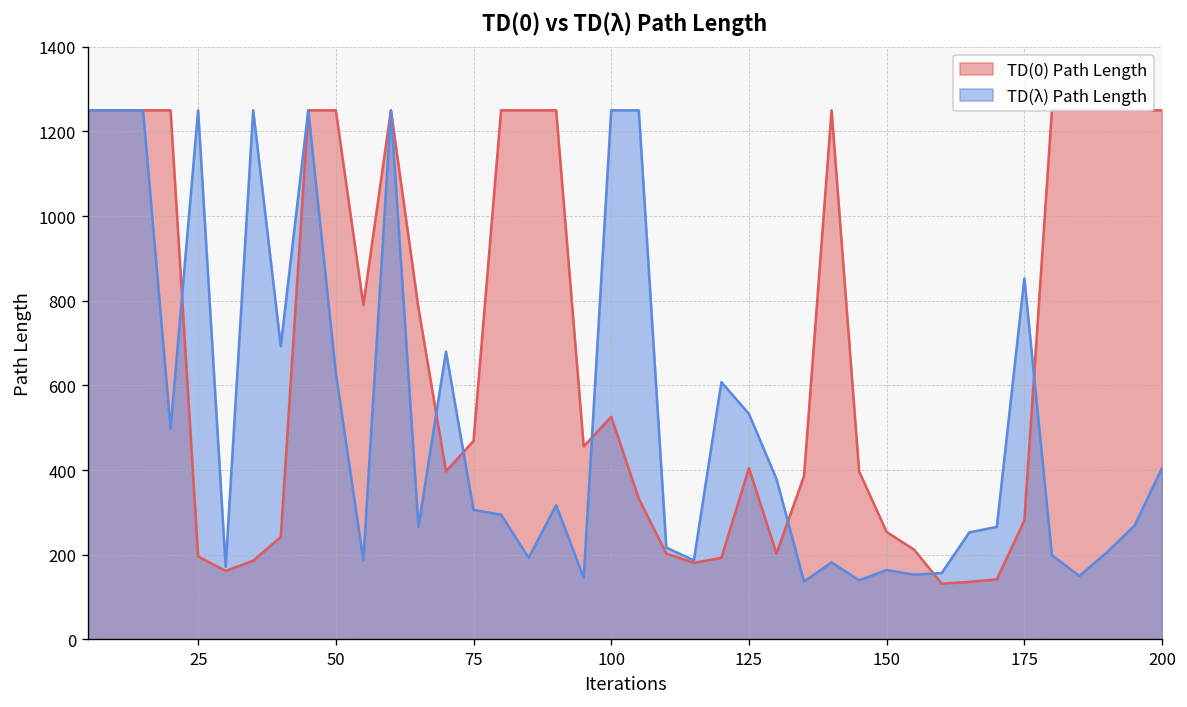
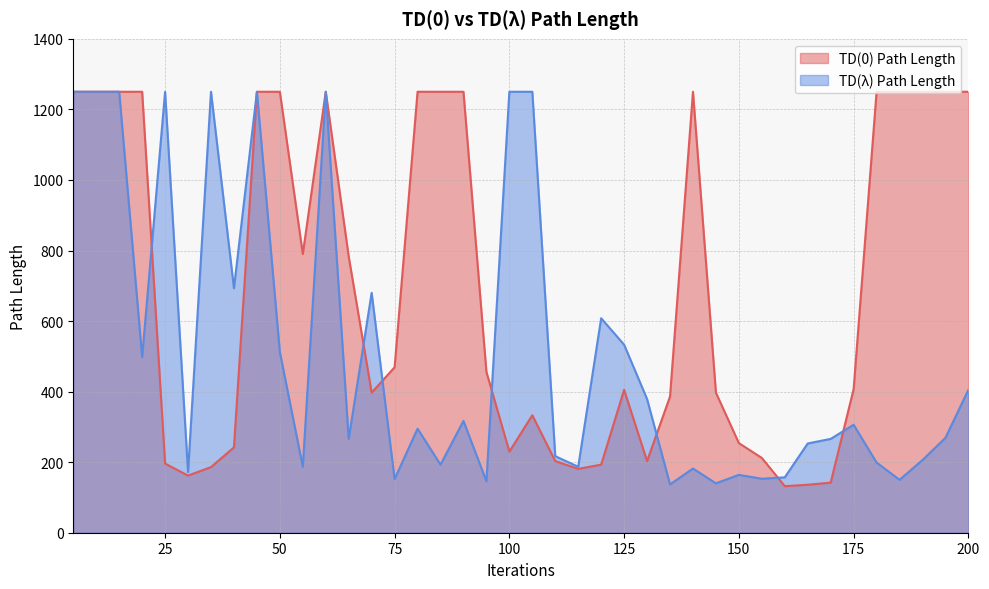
  {
    "TD(0) Path Length": {
      "25": 200,
      "50": 1250,
      "75": 470,
-     "100": 530,
+     "100": 230,
      "125": 410,
      "150": 250,
-     "175": 280,
+     "175": 410,
      "200": 1250
    },
    "TD(λ) Path Length": {
      "25": 1250,
-     "50": 630,
-     "75": 310,
+     "50": 510,
+     "75": 150,
      "100": 1250,
      "125": 530,
      "150": 160,
-     "175": 850,
+     "175": 310,
      "200": 410
    }
  }
